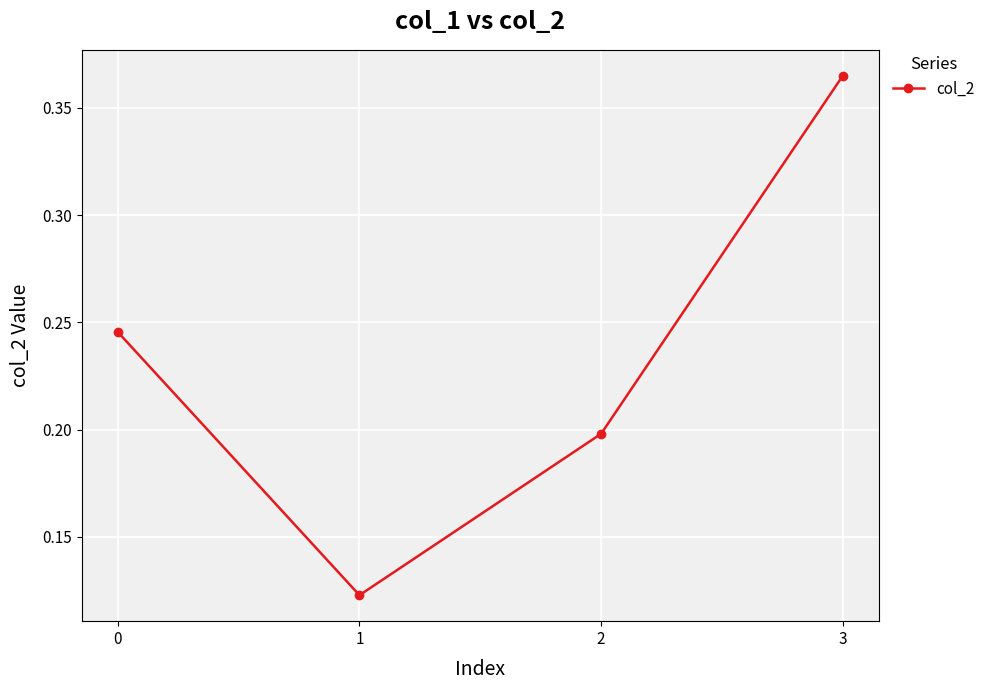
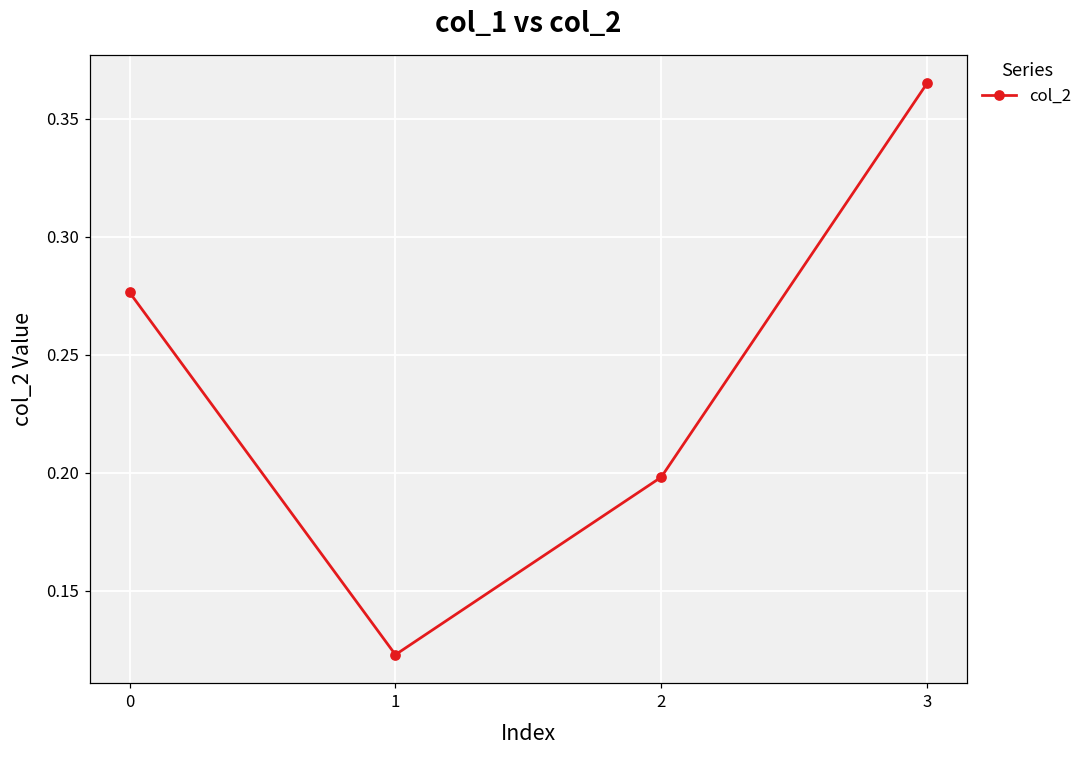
  {
-   "0": 0.245,
+   "0": 0.276,
    "1": 0.123,
    "2": 0.198,
    "3": 0.365
  }
